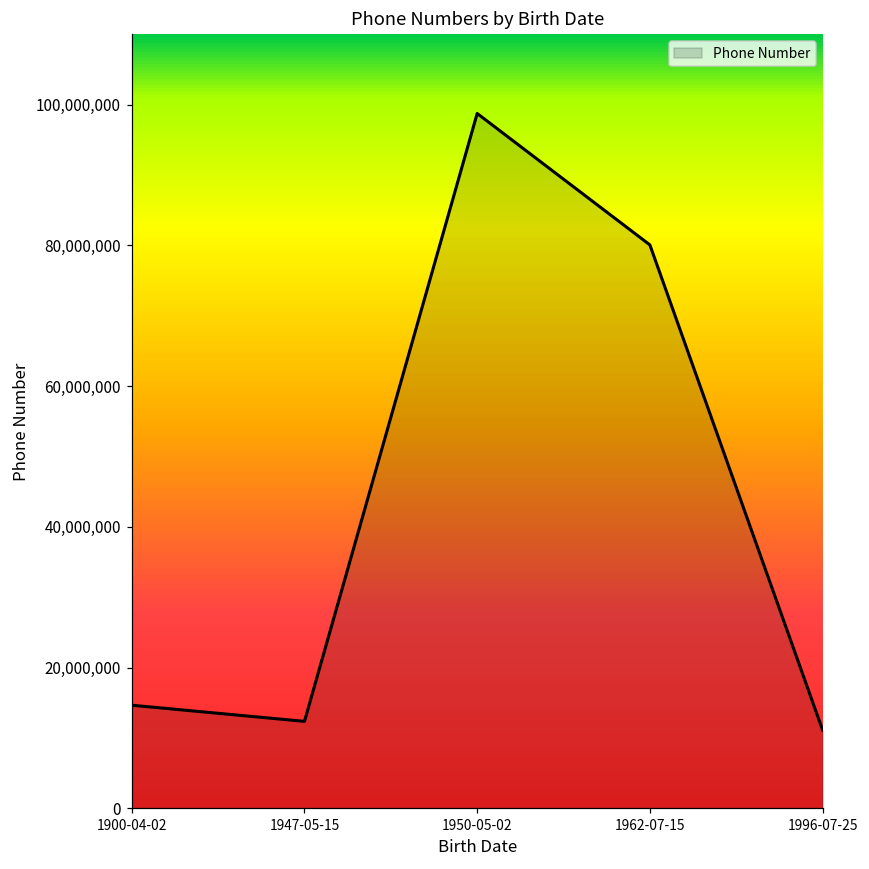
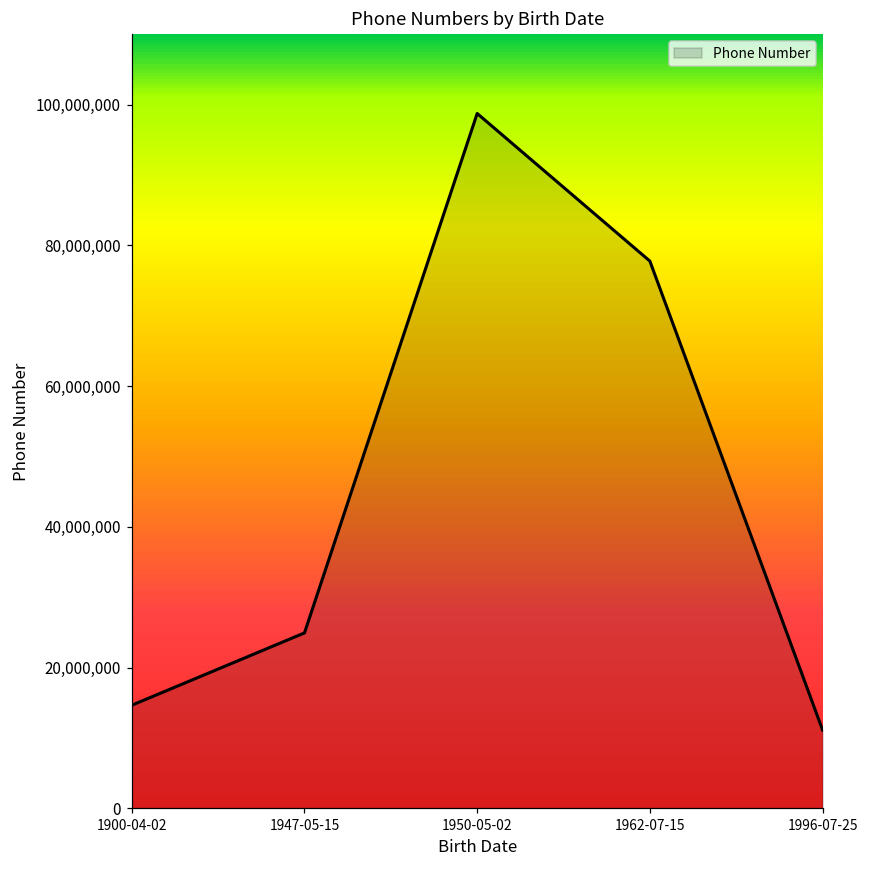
  {
    "1900-04-02": "15,000,000",
-   "1947-05-15": "12,000,000",
+   "1947-05-15": "25,000,000",
    "1950-05-02": "99,000,000",
-   "1962-07-15": "80,000,000",
+   "1962-07-15": "78,000,000",
    "1996-07-25": "11,000,000"
  }
